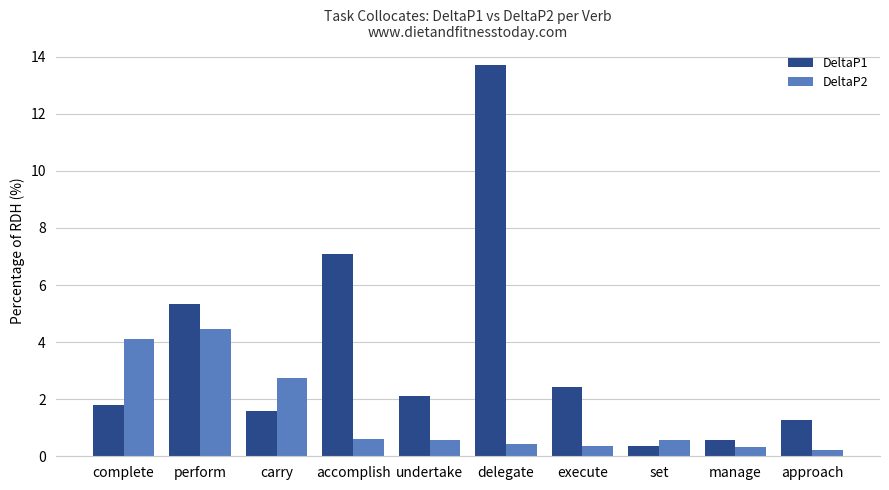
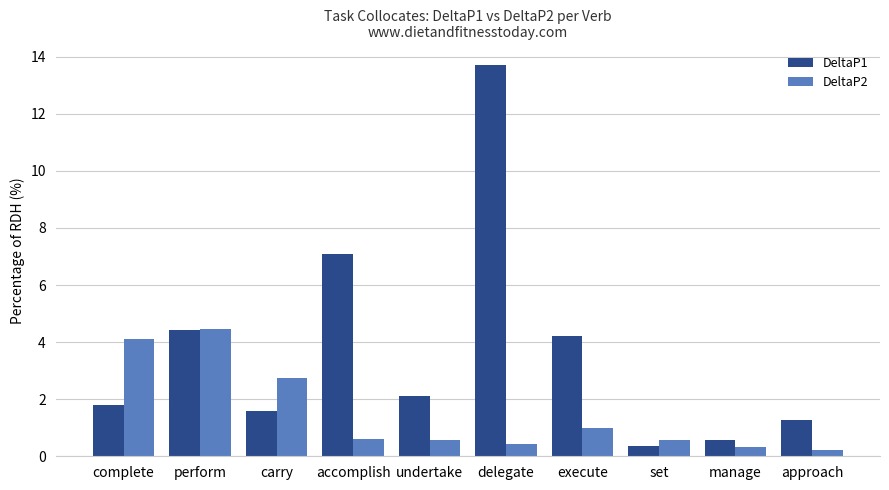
  {
    "DeltaP1": {
      "complete": 1.8,
-     "perform": 5.3,
+     "perform": 4.4,
      "carry": 1.6,
      "accomplish": 7.1,
      "undertake": 2.1,
      "delegate": 13.7,
-     "execute": 2.4,
+     "execute": 4.2,
      "set": 0.4,
      "manage": 0.6,
      "approach": 1.3
    },
    "DeltaP2": {
      "complete": 4.1,
      "perform": 4.5,
      "carry": 2.7,
      "accomplish": 0.6,
      "undertake": 0.6,
      "delegate": 0.4,
-     "execute": 0.4,
+     "execute": 1.0,
      "set": 0.6,
      "manage": 0.3,
      "approach": 0.2
    }
  }
